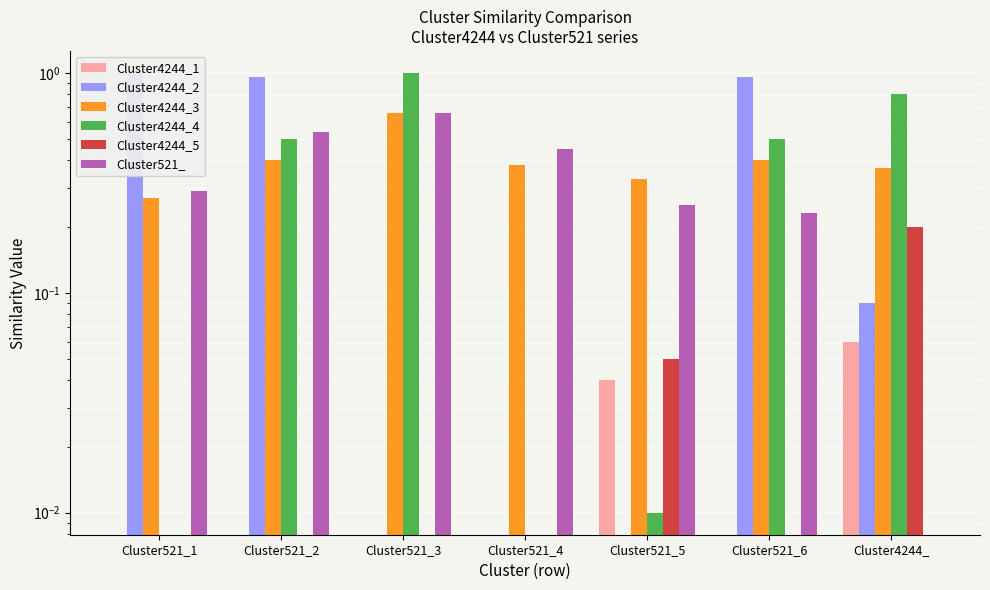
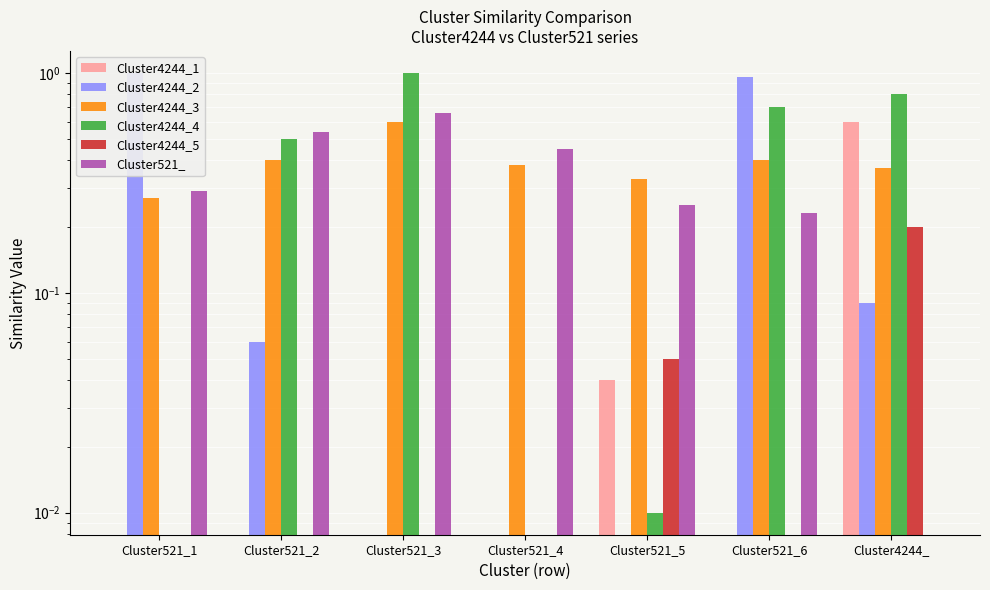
  {
    "Cluster4244_1": {
      "Cluster521_5": 0.04,
-     "Cluster4244_": 0.06
+     "Cluster4244_": 0.60
    },
    "Cluster4244_2": {
-     "Cluster521_2": 1.0,
+     "Cluster521_2": 0.06,
      "Cluster521_6": 1.0,
      "Cluster4244_": 0.09
    },
    "Cluster4244_3": {
      "Cluster521_1": 0.27,
      "Cluster521_2": 0.40,
-     "Cluster521_3": 0.66,
+     "Cluster521_3": 0.60,
      "Cluster521_4": 0.38,
      "Cluster521_5": 0.33,
      "Cluster521_6": 0.40,
      "Cluster4244_": 0.37
    },
    "Cluster4244_4": {
      "Cluster521_2": 0.5,
      "Cluster521_3": 1.0,
      "Cluster521_5": 0.010,
-     "Cluster521_6": 0.5,
+     "Cluster521_6": 0.7,
      "Cluster4244_": 0.8
    },
    "Cluster4244_5": {
      "Cluster521_5": 0.05,
      "Cluster4244_": 0.20
    },
    "Cluster521_": {
      "Cluster521_1": 0.29,
      "Cluster521_2": 0.54,
      "Cluster521_3": 0.66,
      "Cluster521_4": 0.45,
      "Cluster521_5": 0.25,
      "Cluster521_6": 0.23
    }
  }
